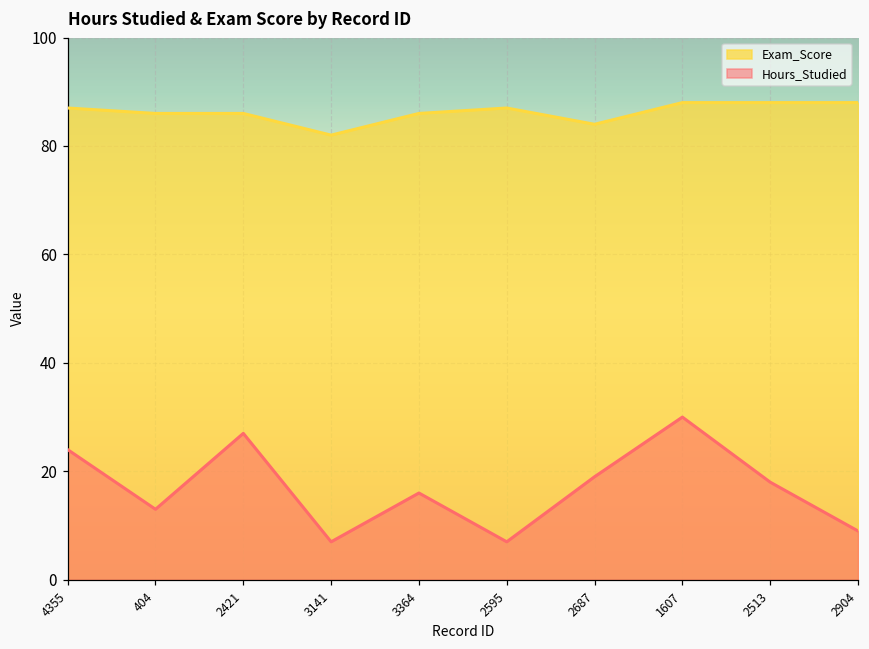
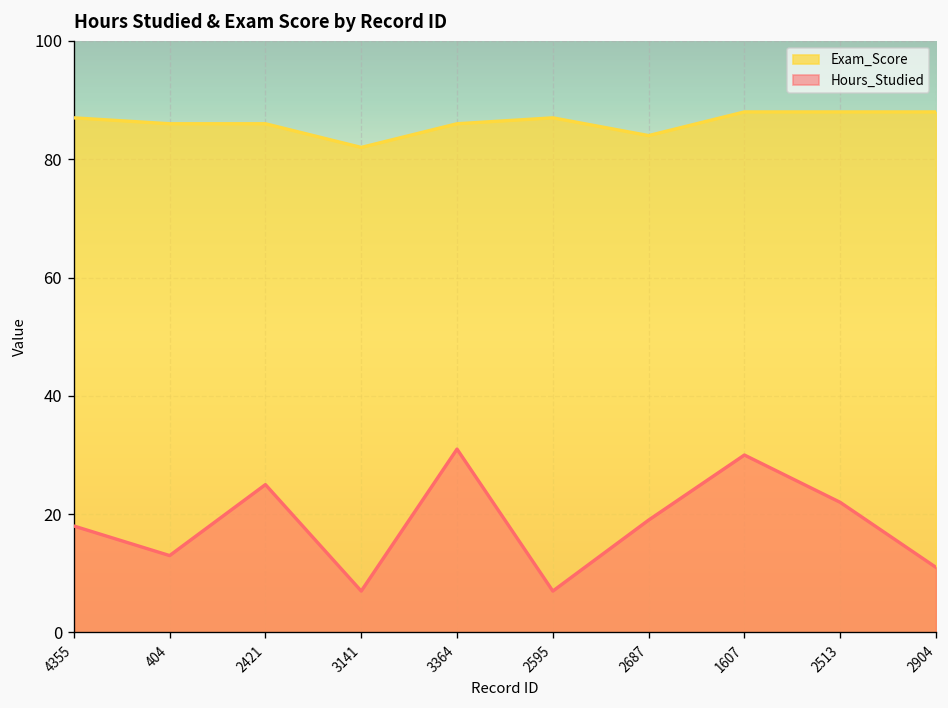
  {
    "Exam_Score": {
      "4355": 87,
      "404": 86,
      "2421": 86,
      "3141": 82,
      "3364": 86,
      "2595": 87,
      "2687": 84,
      "1607": 88,
      "2513": 88,
      "2904": 88
    },
    "Hours_Studied": {
-     "4355": 24,
+     "4355": 18,
      "404": 13,
-     "2421": 27,
+     "2421": 25,
      "3141": 7,
-     "3364": 16,
+     "3364": 31,
      "2595": 7,
      "2687": 19,
      "1607": 30,
-     "2513": 18,
-     "2904": 9
+     "2513": 22,
+     "2904": 11
    }
  }
